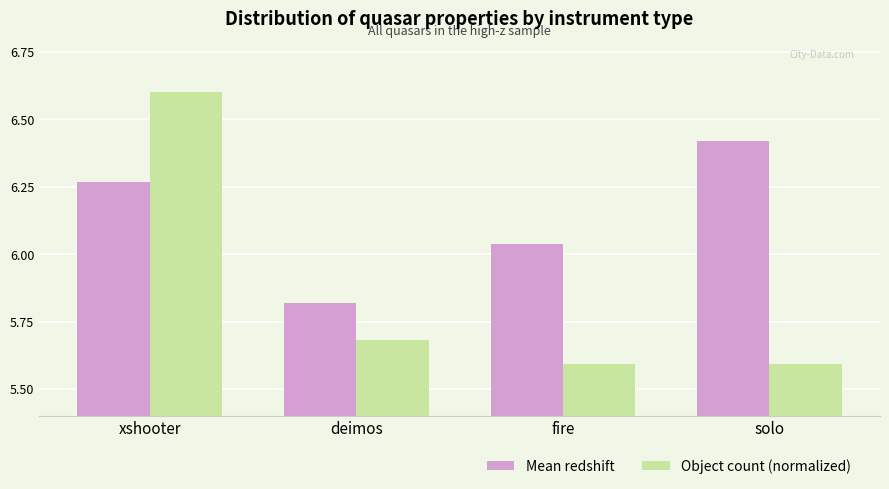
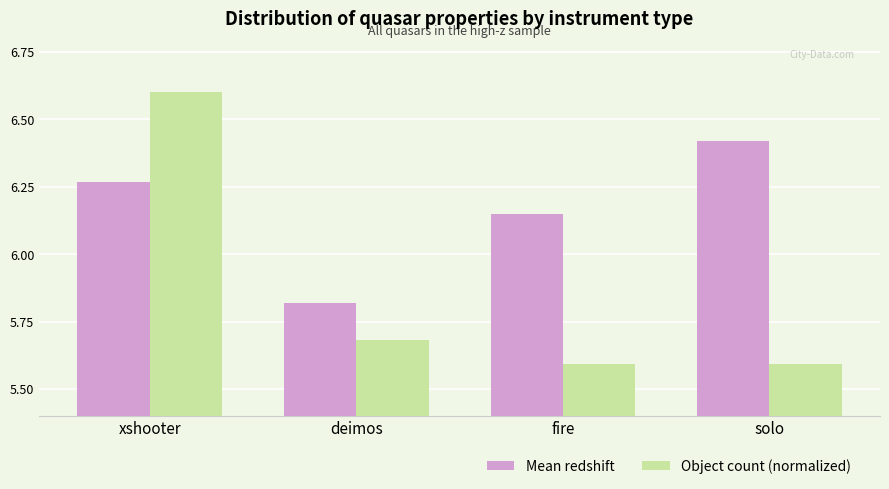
  {
    "Mean redshift": {
      "xshooter": 6.27,
      "deimos": 5.82,
-     "fire": 6.04,
+     "fire": 6.15,
      "solo": 6.42
    },
    "Object count (normalized)": {
      "xshooter": 6.60,
      "deimos": 5.68,
      "fire": 5.59,
      "solo": 5.59
    }
  }
